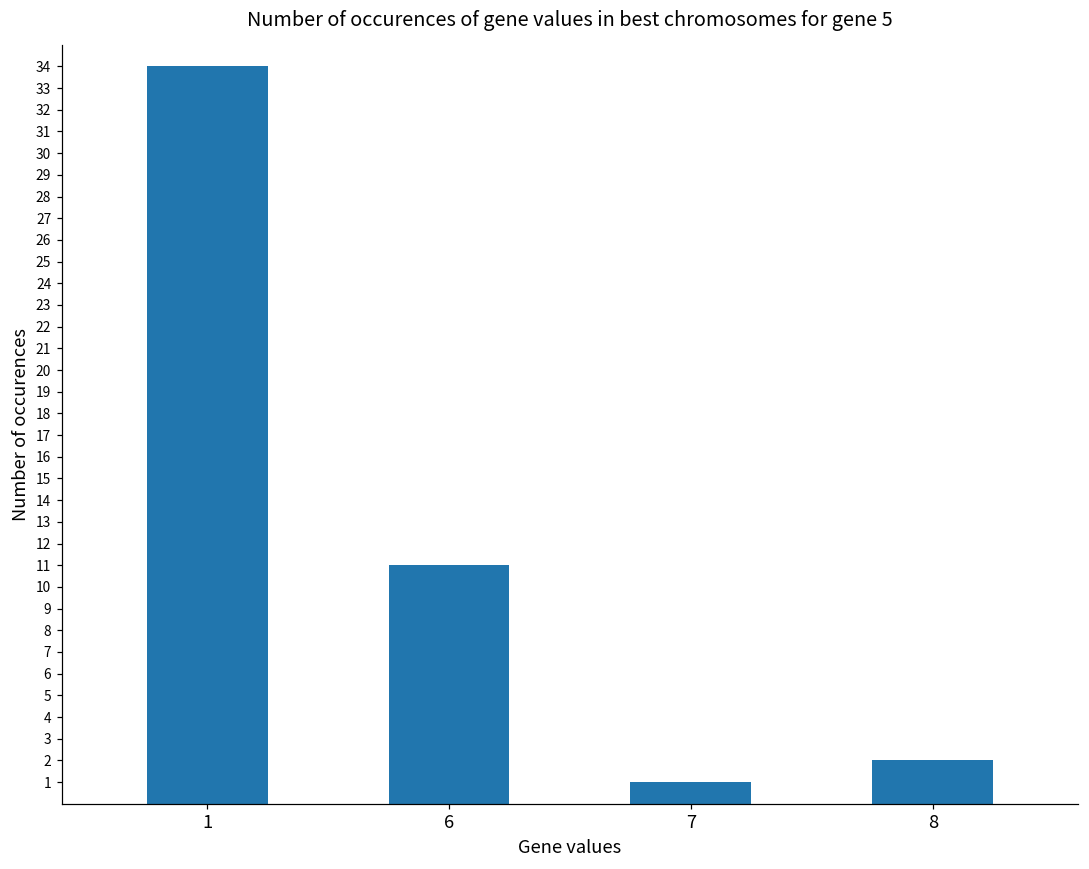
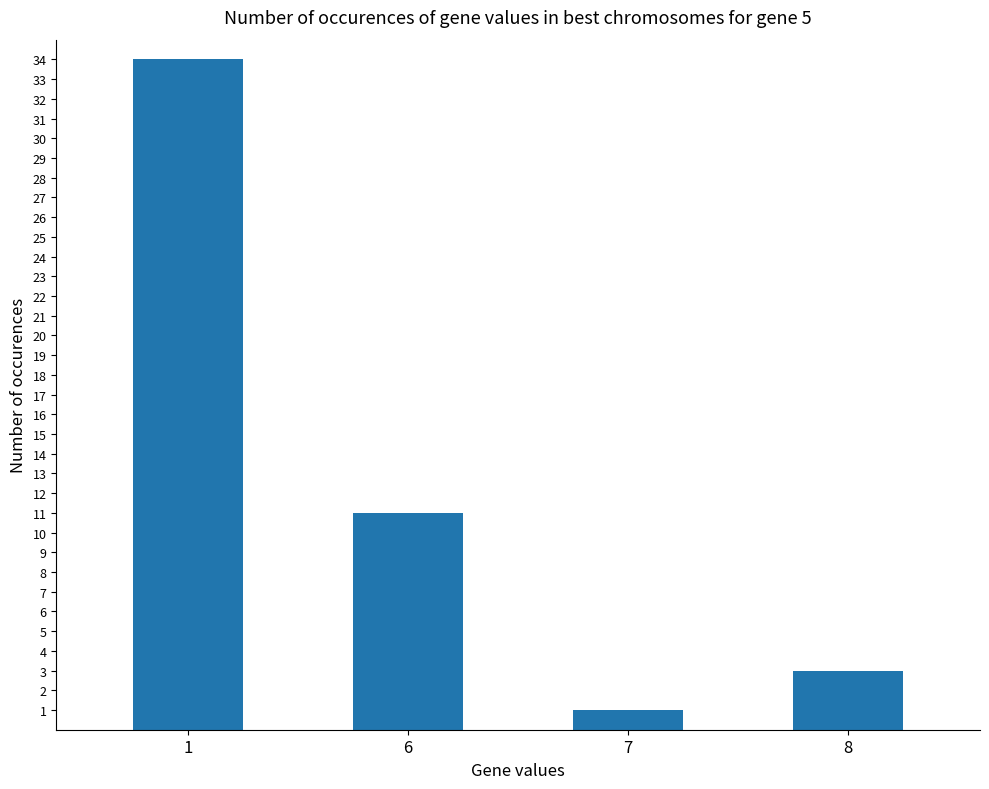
  {
    "1": 34,
    "6": 11,
    "7": 1,
-   "8": 2
+   "8": 3
  }
